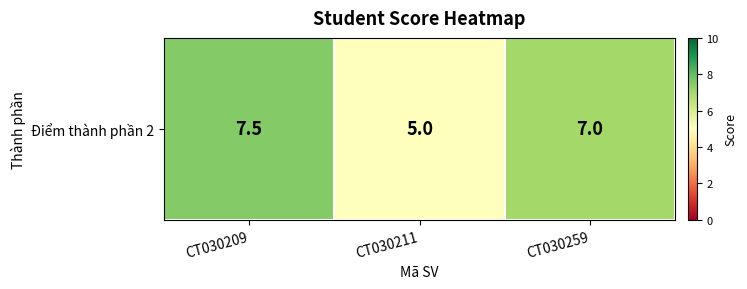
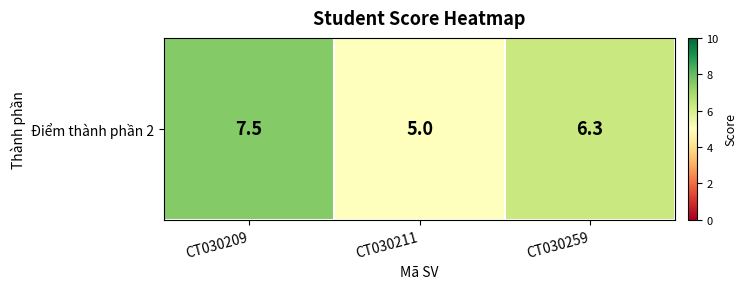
  {
    "Điểm thành phần 2": {
      "CT030209": 7.5,
      "CT030211": 5.0,
-     "CT030259": 7.0
+     "CT030259": 6.3
    }
  }
